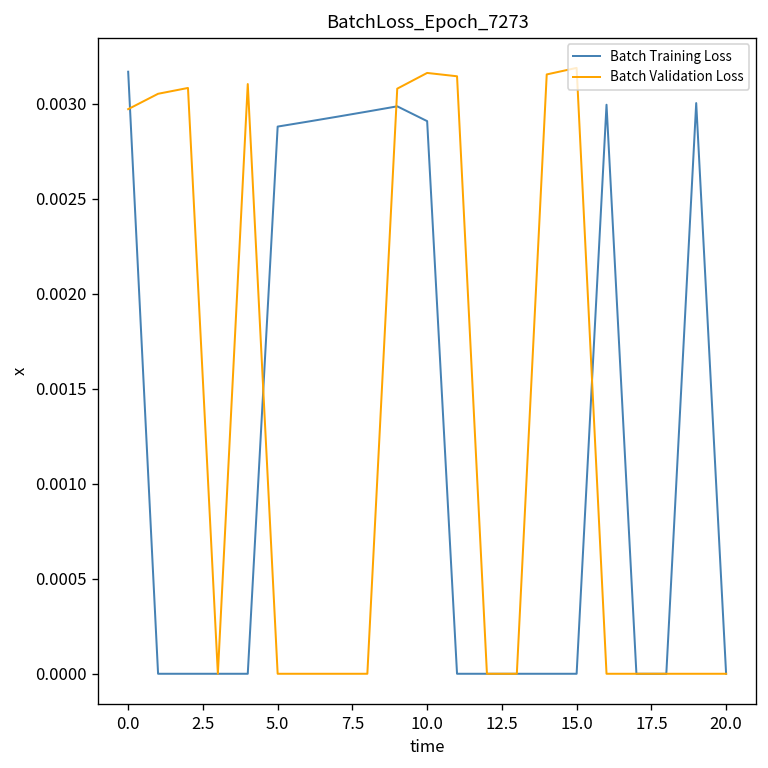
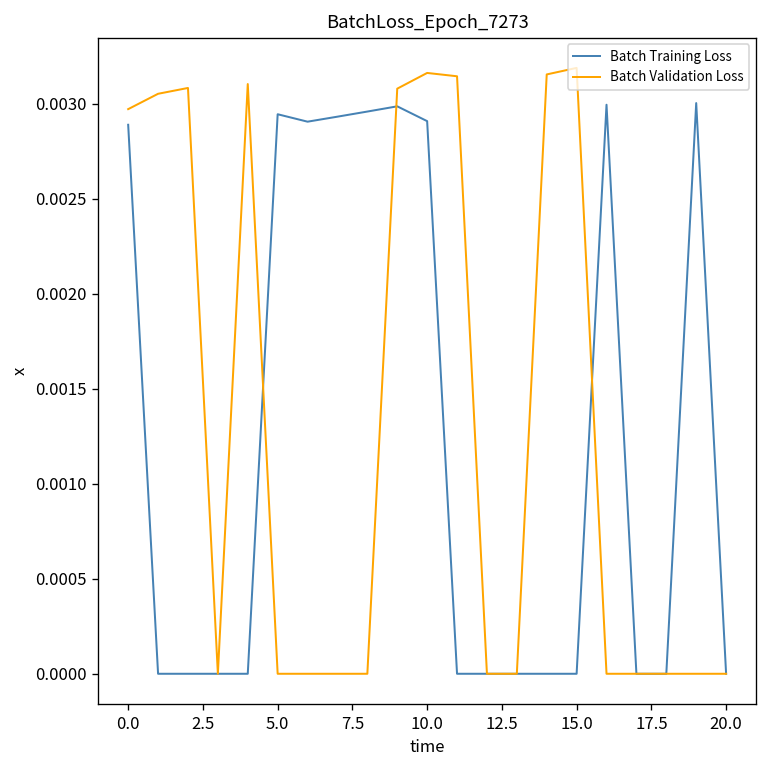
  {
    "Batch Training Loss": {
-     "0.0": 0.00317,
-     "5.0": 0.00288,
+     "0.0": 0.00289,
+     "5.0": 0.00295,
      "10.0": 0.00291,
      "15.0": 0.00000
    },
    "Batch Validation Loss": {
      "0.0": 0.00297,
      "5.0": 0.00000,
      "10.0": 0.00316
    }
  }
